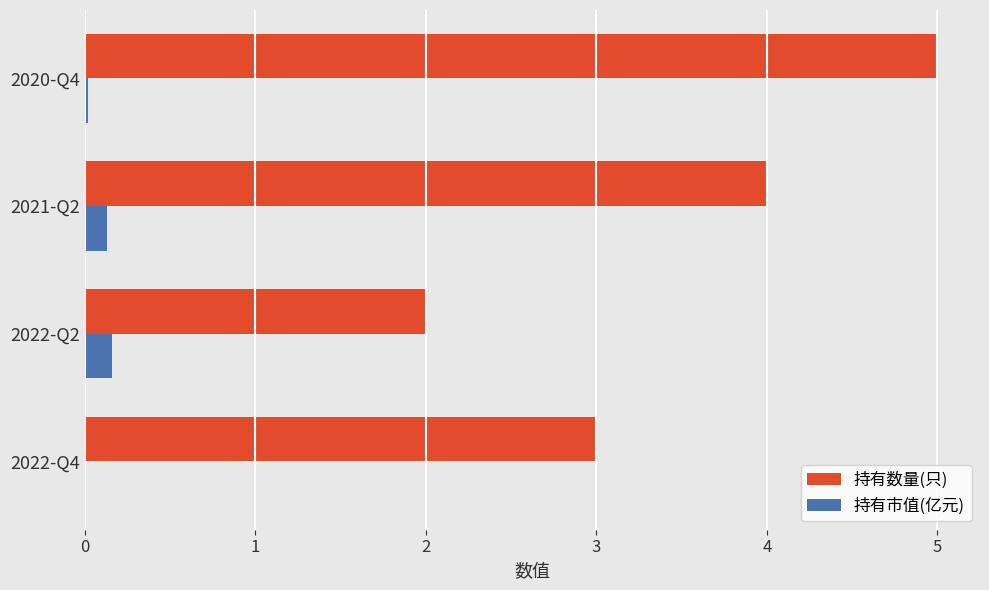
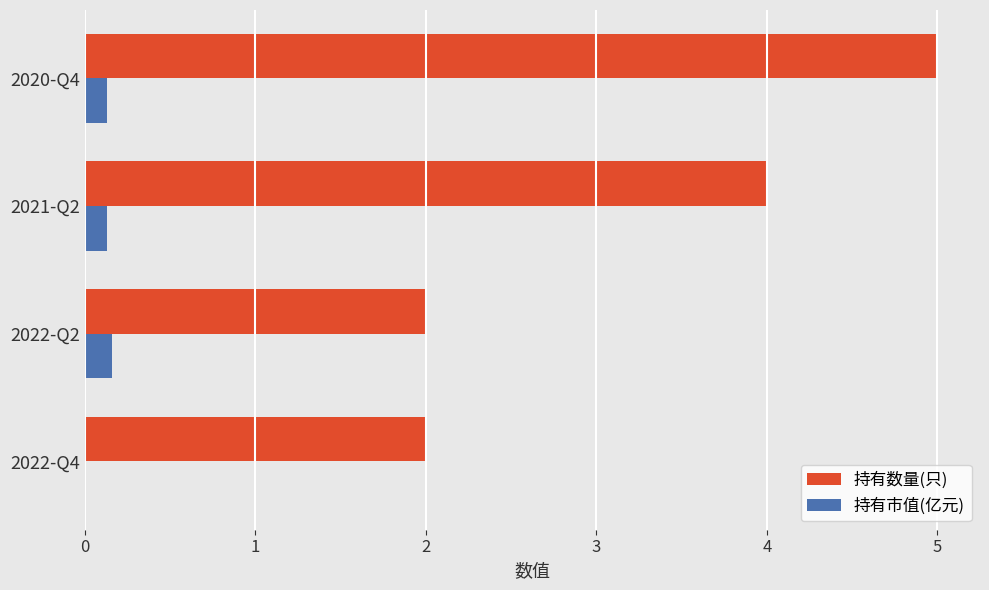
  {
    "持有数量(只)": {
      "2020-Q4": 5,
      "2021-Q2": 4,
      "2022-Q2": 2,
-     "2022-Q4": 3
+     "2022-Q4": 2
    },
    "持有市值(亿元)": {
-     "2020-Q4": 0.02,
+     "2020-Q4": 0.13,
      "2021-Q2": 0.13,
      "2022-Q2": 0.16
    }
  }
